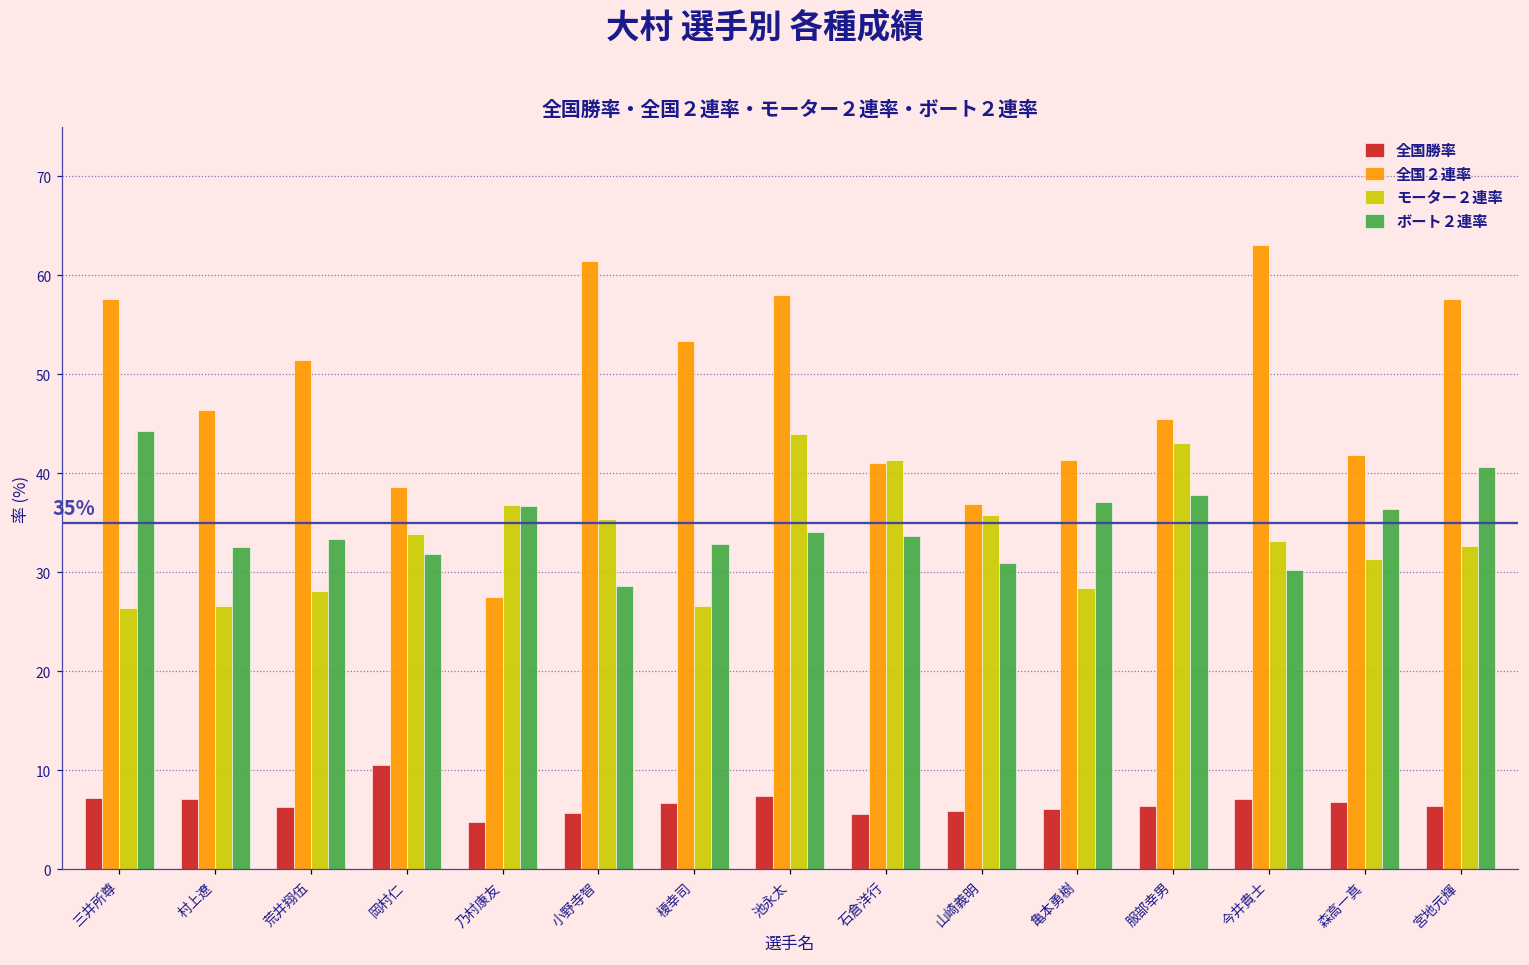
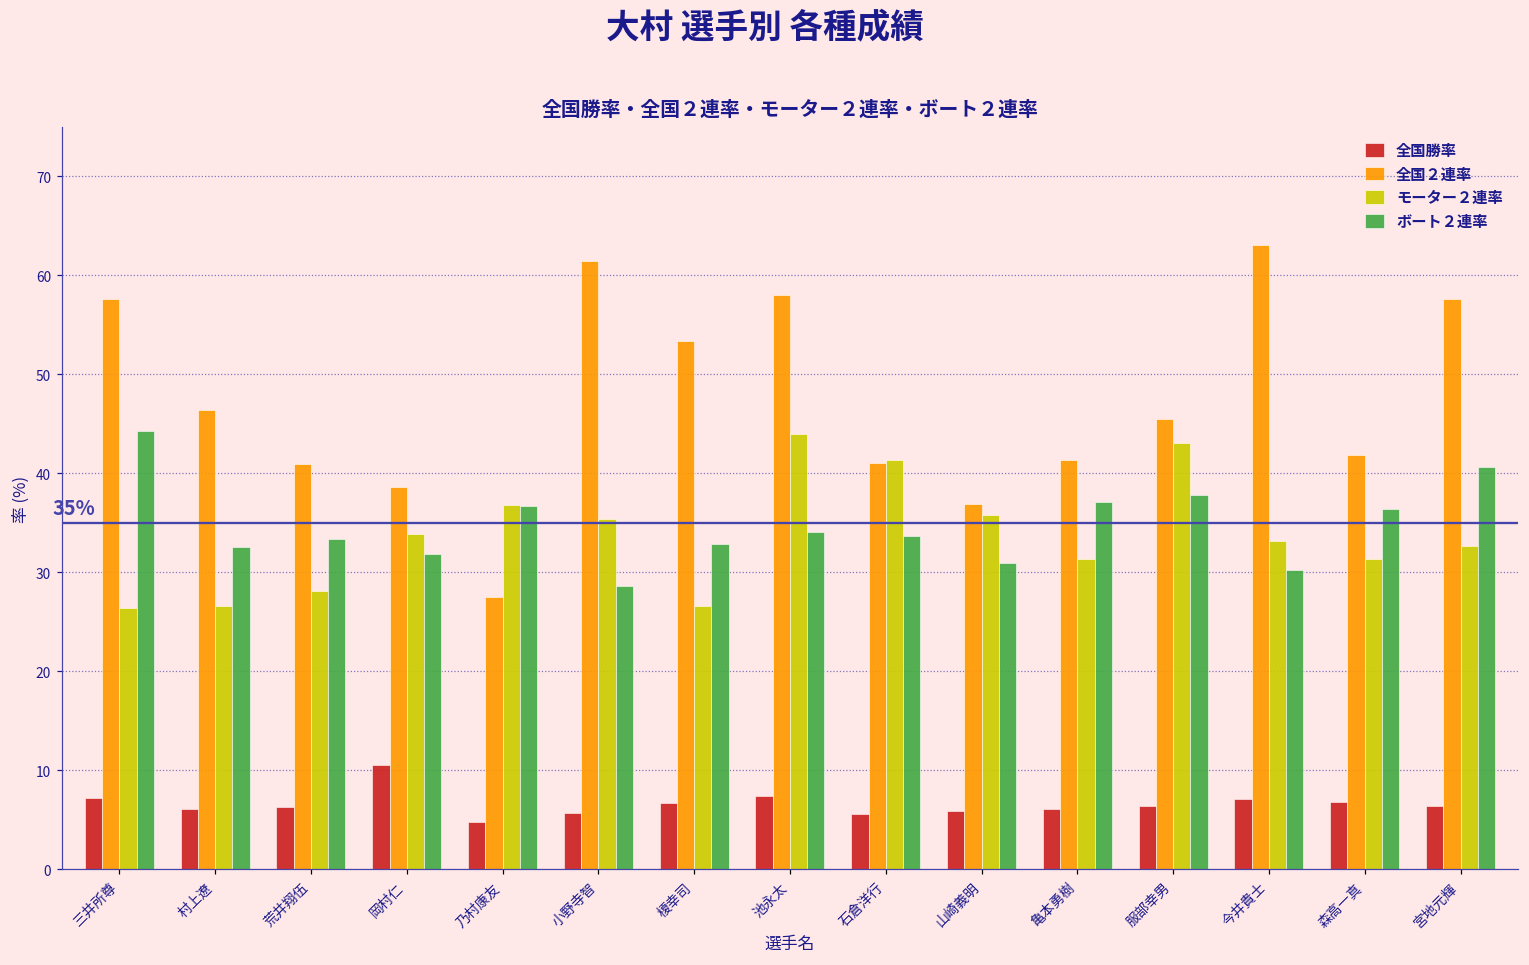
  {
    "全国勝率": {
      "三井所尊": 7,
-     "村上遼": 7,
+     "村上遼": 6,
      "荒井翔伍": 6,
      "岡村仁": 11,
      "乃村康友": 5,
      "小野寺智": 6,
      "榎幸司": 7,
      "池永太": 7,
      "石倉洋行": 6,
      "山崎義明": 6,
      "亀本勇樹": 6,
      "服部幸男": 6,
      "今井貴士": 7,
      "森高一真": 7,
      "宮地元輝": 6
    },
    "全国２連率": {
      "三井所尊": 58,
      "村上遼": 46,
-     "荒井翔伍": 51,
+     "荒井翔伍": 41,
      "岡村仁": 39,
      "乃村康友": 28,
      "小野寺智": 61,
      "榎幸司": 53,
      "池永太": 58,
      "石倉洋行": 41,
      "山崎義明": 37,
      "亀本勇樹": 41,
      "服部幸男": 45,
      "今井貴士": 63,
      "森高一真": 42,
      "宮地元輝": 58
    },
    "モーター２連率": {
      "三井所尊": 26,
      "村上遼": 27,
      "荒井翔伍": 28,
      "岡村仁": 34,
      "乃村康友": 37,
      "小野寺智": 35,
      "榎幸司": 27,
      "池永太": 44,
      "石倉洋行": 41,
      "山崎義明": 36,
-     "亀本勇樹": 28,
+     "亀本勇樹": 31,
      "服部幸男": 43,
      "今井貴士": 33,
      "森高一真": 31,
      "宮地元輝": 33
    },
    "ボート２連率": {
      "三井所尊": 44,
      "村上遼": 33,
      "荒井翔伍": 33,
      "岡村仁": 32,
      "乃村康友": 37,
      "小野寺智": 29,
      "榎幸司": 33,
      "池永太": 34,
      "石倉洋行": 34,
      "山崎義明": 31,
      "亀本勇樹": 37,
      "服部幸男": 38,
      "今井貴士": 30,
      "森高一真": 36,
      "宮地元輝": 41
    }
  }
